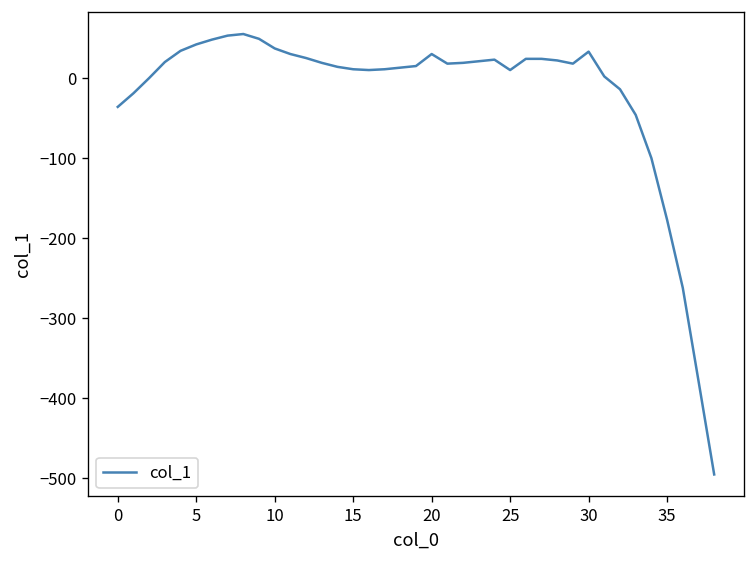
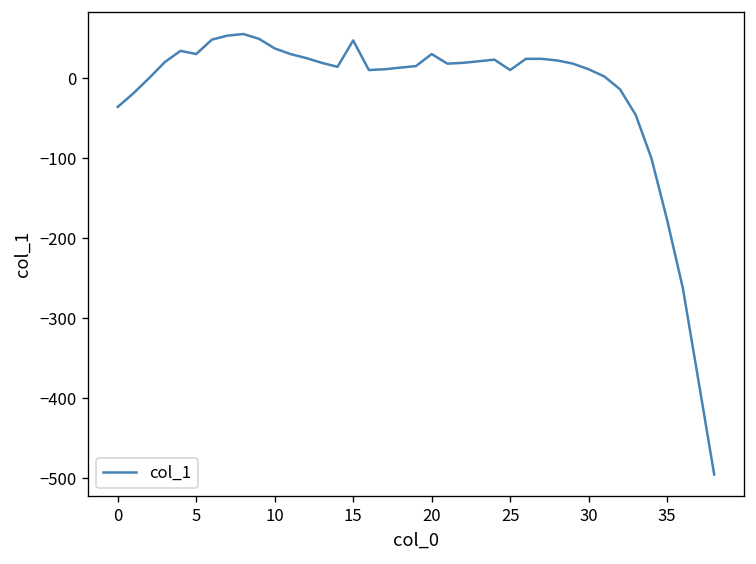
  {
    "0": -40,
-   "5": 40,
+   "5": 30,
    "10": 40,
-   "15": 10,
+   "15": 50,
    "20": 30,
    "25": 10,
-   "30": 30,
+   "30": 10,
    "35": -180
  }
